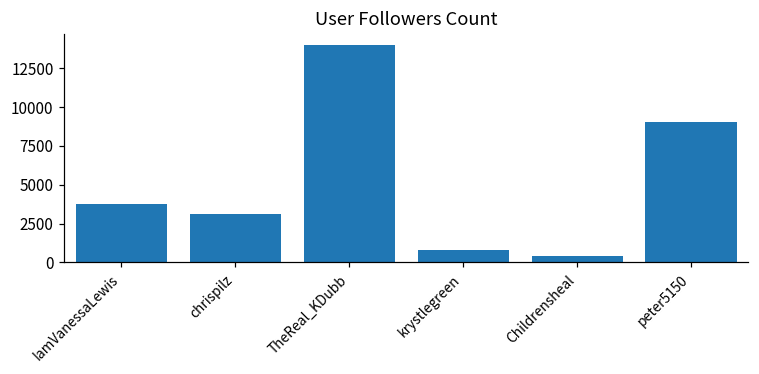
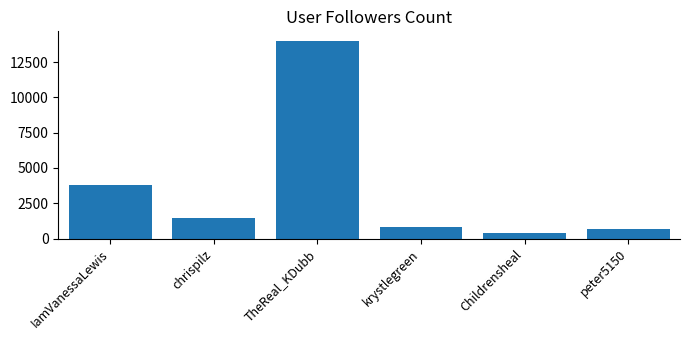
  {
    "IamVanessaLewis": 3800,
-   "chrispilz": 3100,
+   "chrispilz": 1400,
    "TheReal_KDubb": 14000,
    "krystlegreen": 800,
    "Childrensheal": 400,
-   "peter5150": 9000
+   "peter5150": 600
  }
